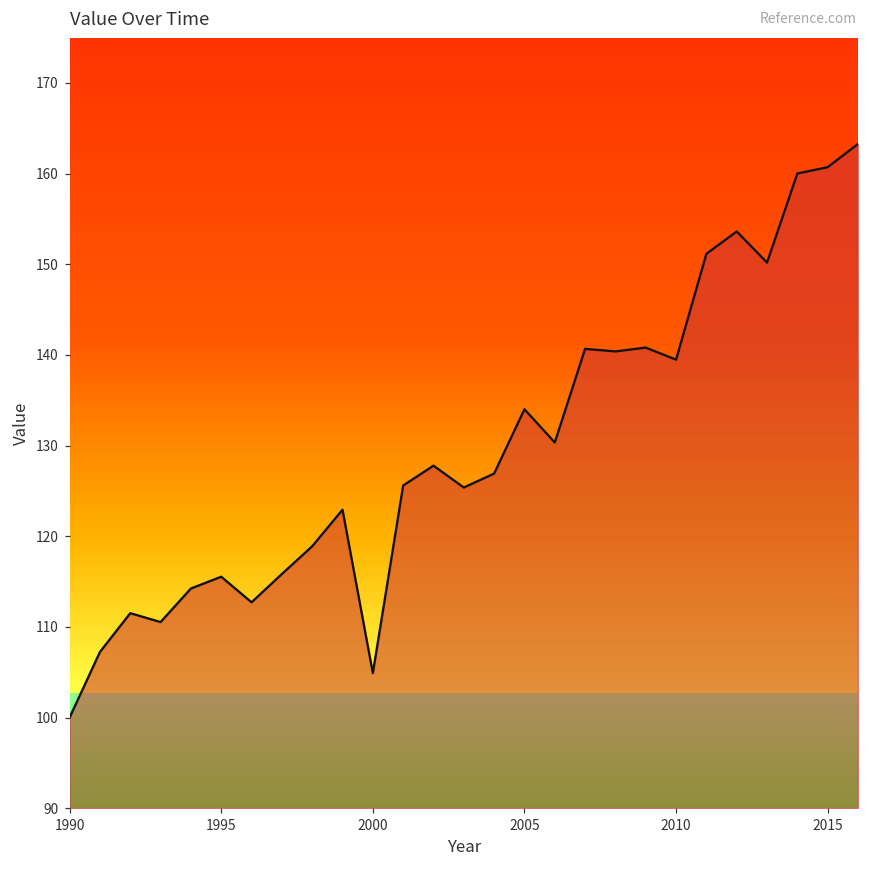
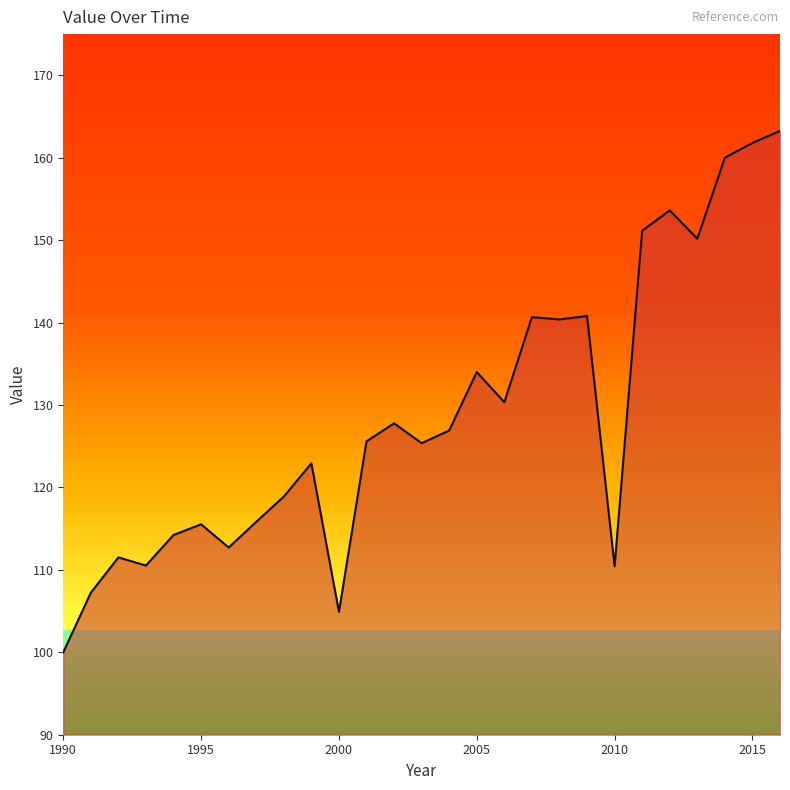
  {
    "1990": 100,
    "1995": 116,
    "2000": 105,
    "2005": 134,
-   "2010": 139,
-   "2015": 161
+   "2010": 110,
+   "2015": 162
  }
